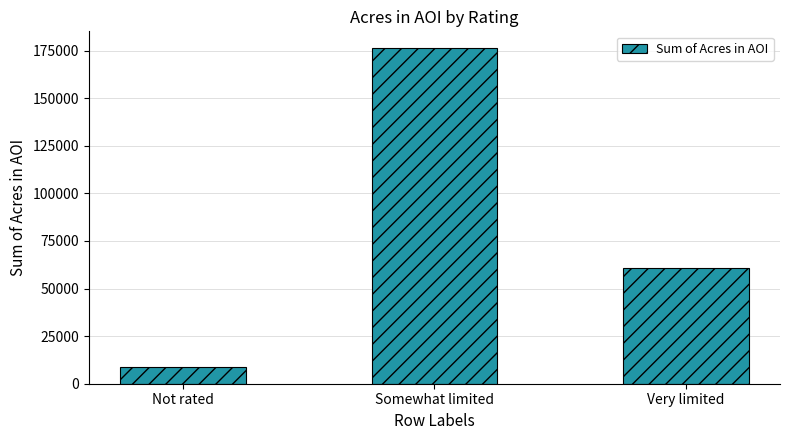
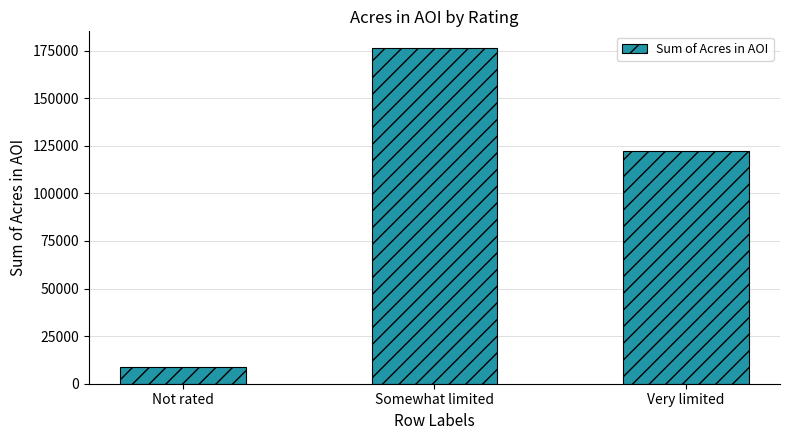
  {
    "Not rated": 9000,
    "Somewhat limited": 176000,
-   "Very limited": 61000
+   "Very limited": 122000
  }
